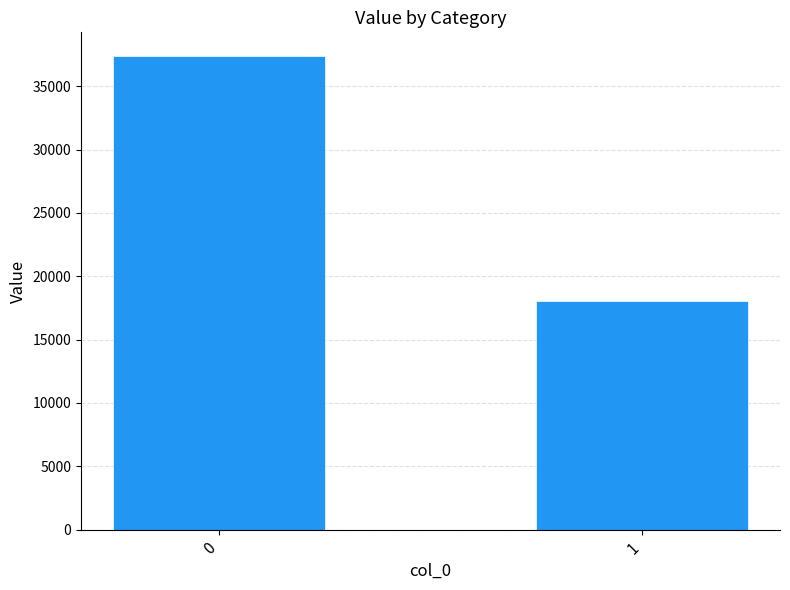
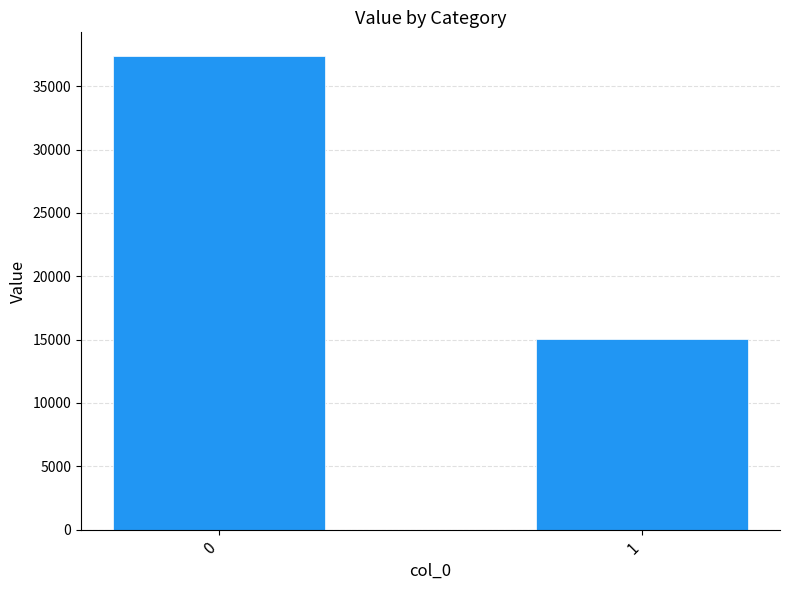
  {
    "0": 37400,
-   "1": 18000
+   "1": 15000
  }
